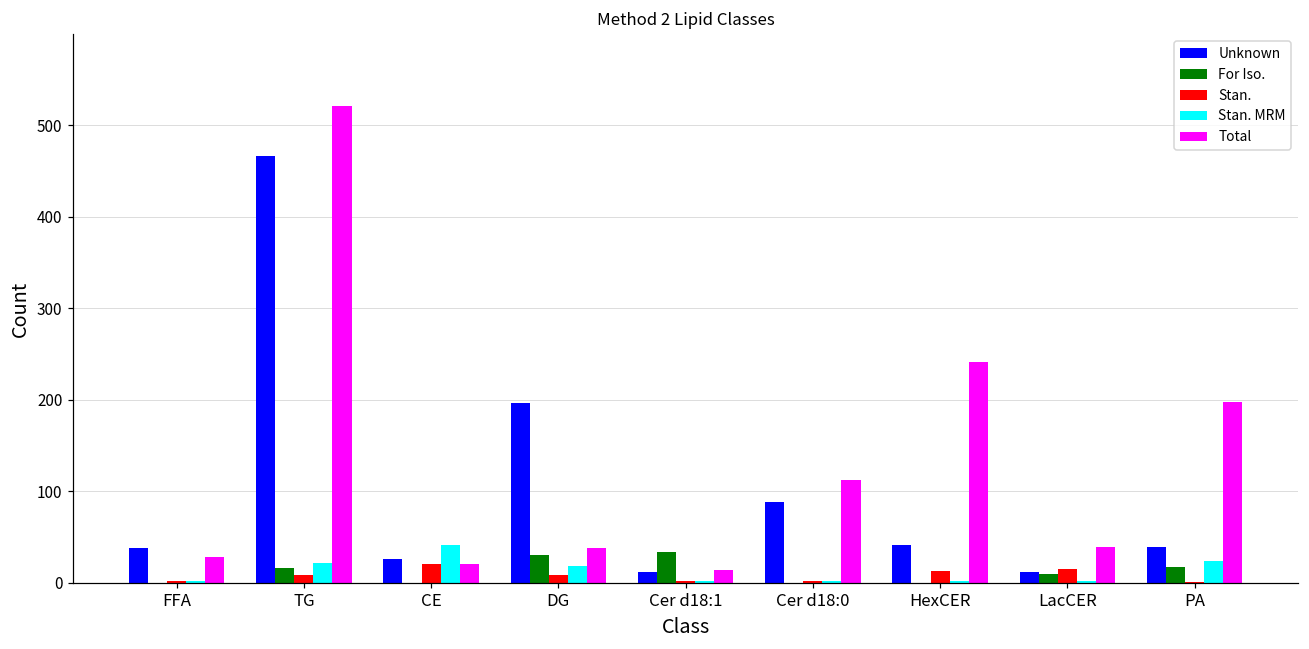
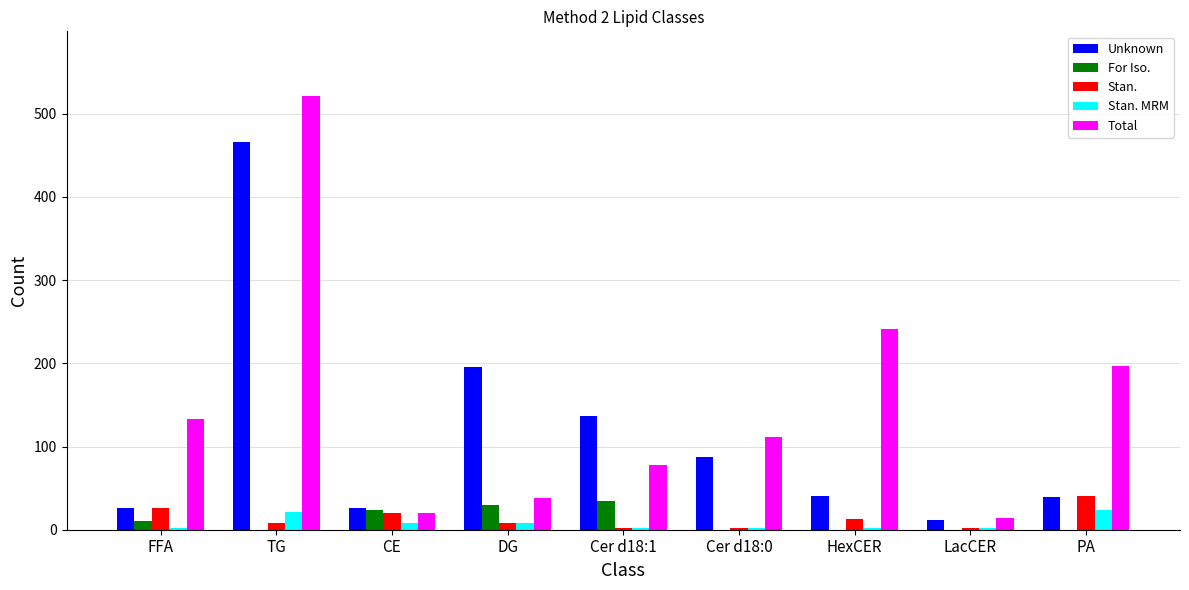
  {
    "Unknown": {
-     "FFA": 40,
+     "FFA": 30,
      "TG": 470,
      "CE": 30,
      "DG": 200,
-     "Cer d18:1": 10,
+     "Cer d18:1": 140,
      "Cer d18:0": 90,
      "HexCER": 40,
      "LacCER": 10,
      "PA": 40
    },
    "For Iso.": {
-     "FFA": 0,
-     "TG": 20,
-     "CE": 0,
+     "FFA": 10,
+     "TG": 0,
+     "CE": 20,
      "DG": 30,
      "Cer d18:1": 30,
      "Cer d18:0": 0,
      "HexCER": 0,
-     "LacCER": 10,
-     "PA": 20
+     "LacCER": 0,
+     "PA": 0
    },
    "Stan.": {
-     "FFA": 0,
+     "FFA": 30,
      "TG": 10,
      "CE": 20,
      "DG": 10,
      "HexCER": 10,
-     "LacCER": 20,
-     "PA": 0
+     "LacCER": 0,
+     "PA": 40
    },
    "Stan. MRM": {
      "TG": 20,
-     "CE": 40,
-     "DG": 20,
+     "CE": 10,
+     "DG": 10,
      "PA": 20
    },
    "Total": {
-     "FFA": 30,
+     "FFA": 130,
      "TG": 520,
      "CE": 20,
      "DG": 40,
-     "Cer d18:1": 10,
+     "Cer d18:1": 80,
      "Cer d18:0": 110,
      "HexCER": 240,
-     "LacCER": 40,
+     "LacCER": 10,
      "PA": 200
    }
  }
